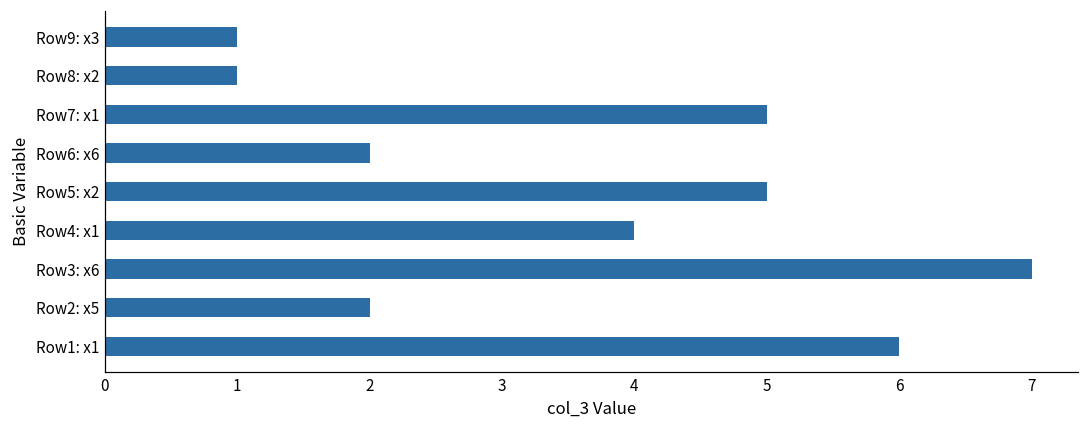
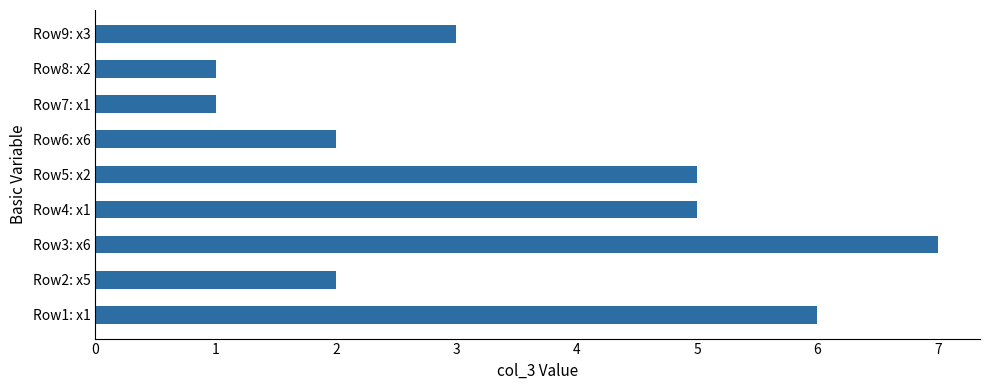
  {
-   "Row9: x3": 1,
+   "Row9: x3": 3,
    "Row8: x2": 1,
-   "Row7: x1": 5,
+   "Row7: x1": 1,
    "Row6: x6": 2,
    "Row5: x2": 5,
-   "Row4: x1": 4,
+   "Row4: x1": 5,
    "Row3: x6": 7,
    "Row2: x5": 2,
    "Row1: x1": 6
  }
